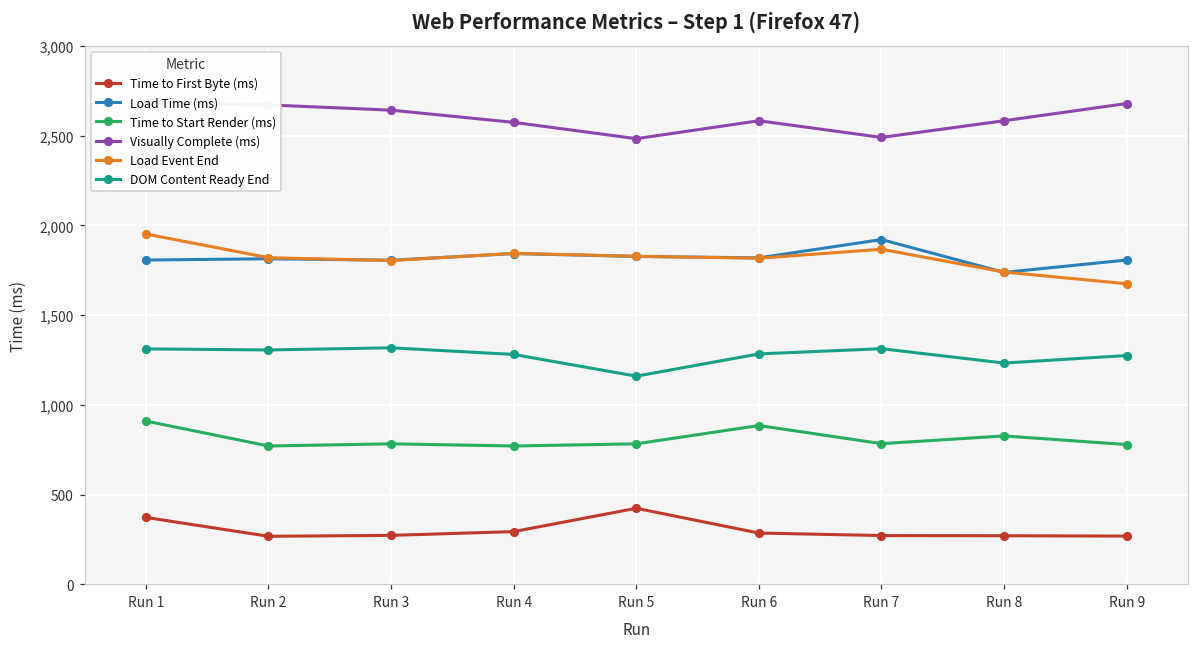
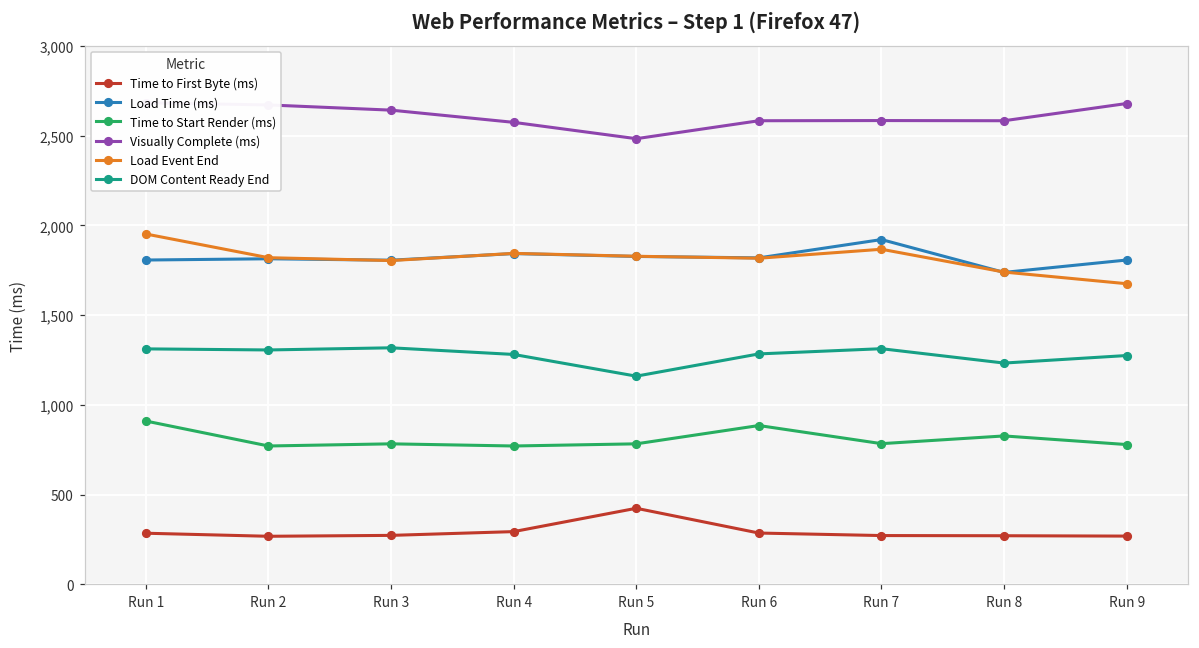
  {
    "Time to First Byte (ms)": {
-     "Run 1": "370",
+     "Run 1": "290",
      "Run 2": "270",
      "Run 3": "270",
      "Run 4": "290",
      "Run 5": "420",
      "Run 6": "290",
      "Run 7": "270",
      "Run 8": "270",
      "Run 9": "270"
    },
    "Load Time (ms)": {
      "Run 1": "1,810",
      "Run 7": "1,920",
      "Run 9": "1,810"
    },
    "Visually Complete (ms)": {
      "Run 3": "2,640",
      "Run 4": "2,570",
      "Run 5": "2,480",
      "Run 6": "2,580",
-     "Run 7": "2,490",
+     "Run 7": "2,580",
      "Run 8": "2,580",
      "Run 9": "2,680"
    },
    "Load Event End": {
      "Run 1": "1,950",
      "Run 7": "1,870",
      "Run 9": "1,680"
    }
  }
